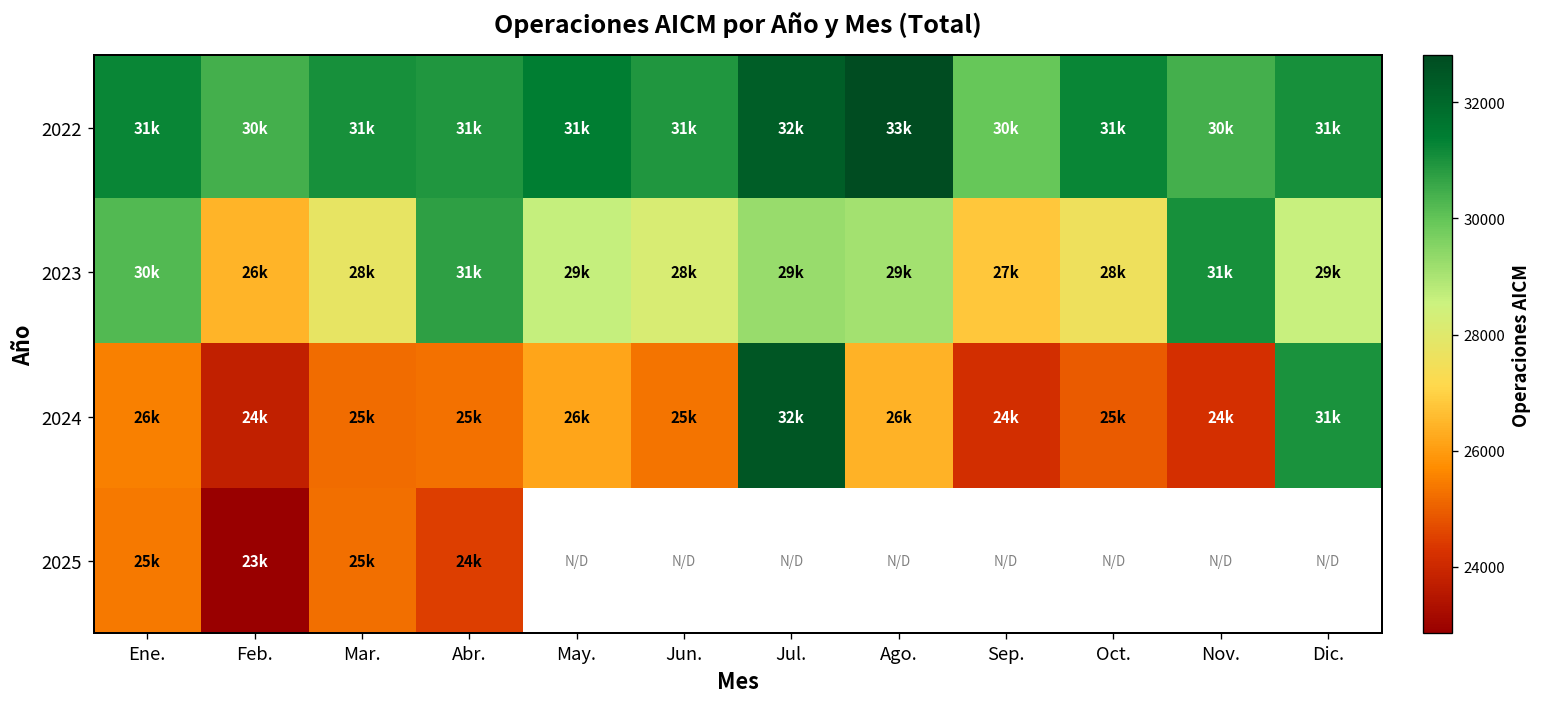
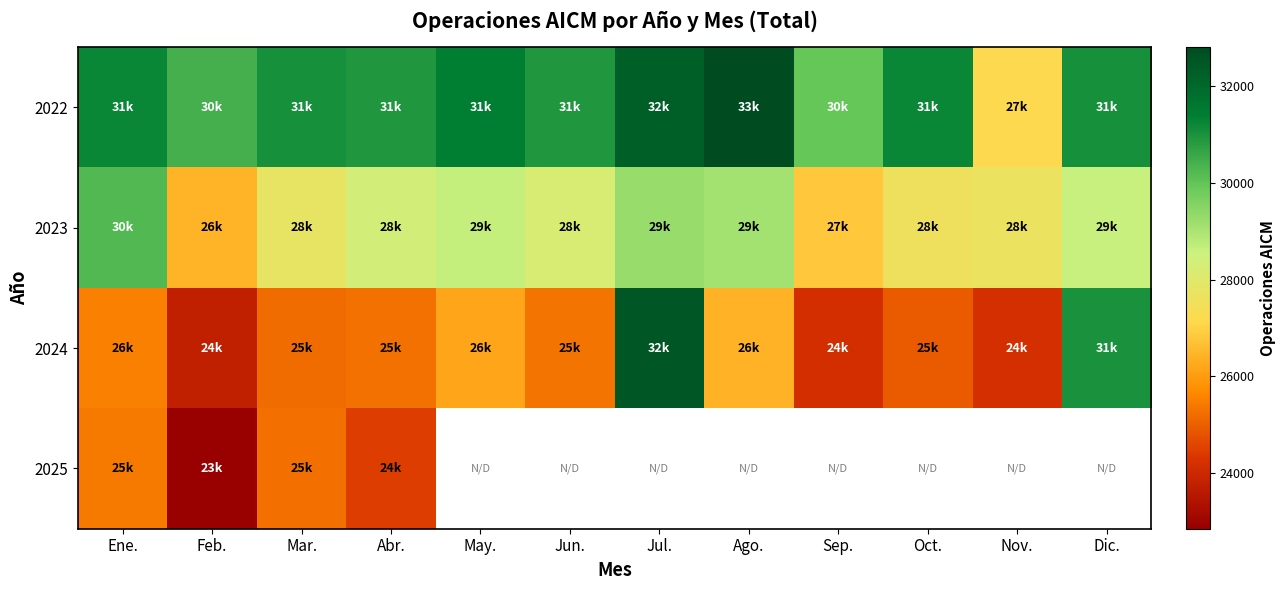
  {
    "2022": {
      "Ene.": "31k",
      "Feb.": "30k",
      "Mar.": "31k",
      "Abr.": "31k",
      "May.": "31k",
      "Jun.": "31k",
      "Jul.": "32k",
      "Ago.": "33k",
      "Sep.": "30k",
      "Oct.": "31k",
-     "Nov.": "30k",
+     "Nov.": "27k",
      "Dic.": "31k"
    },
    "2023": {
      "Ene.": "30k",
      "Feb.": "26k",
      "Mar.": "28k",
-     "Abr.": "31k",
+     "Abr.": "28k",
      "May.": "29k",
      "Jun.": "28k",
      "Jul.": "29k",
      "Ago.": "29k",
      "Sep.": "27k",
      "Oct.": "28k",
-     "Nov.": "31k",
+     "Nov.": "28k",
      "Dic.": "29k"
    },
    "2024": {
      "Ene.": "26k",
      "Feb.": "24k",
      "Mar.": "25k",
      "Abr.": "25k",
      "May.": "26k",
      "Jun.": "25k",
      "Jul.": "32k",
      "Ago.": "26k",
      "Sep.": "24k",
      "Oct.": "25k",
      "Nov.": "24k",
      "Dic.": "31k"
    },
    "2025": {
      "Ene.": "25k",
      "Feb.": "23k",
      "Mar.": "25k",
      "Abr.": "24k"
    }
  }
